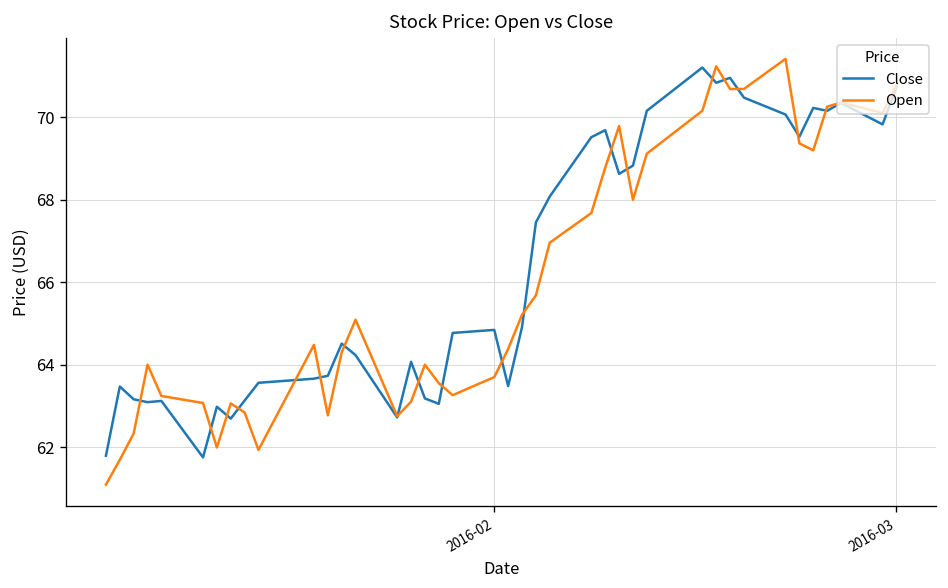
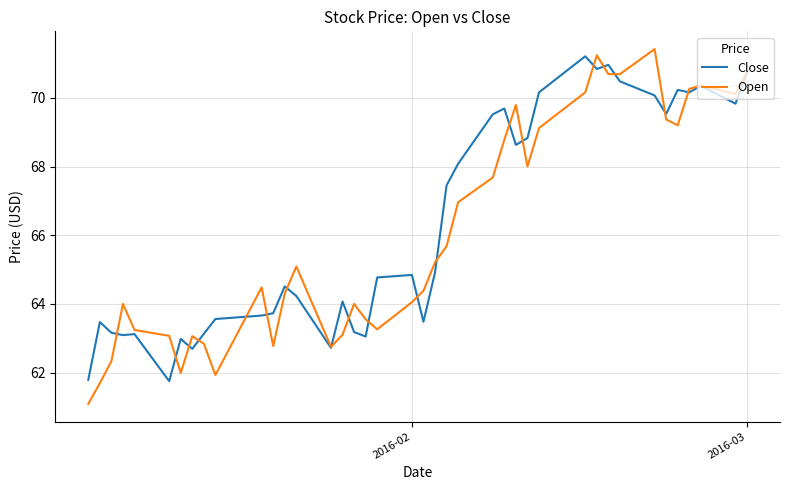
  {
    "Close": {
      "2016-02": 64.8
    },
    "Open": {
-     "2016-02": 63.7
+     "2016-02": 64.1
    }
  }
